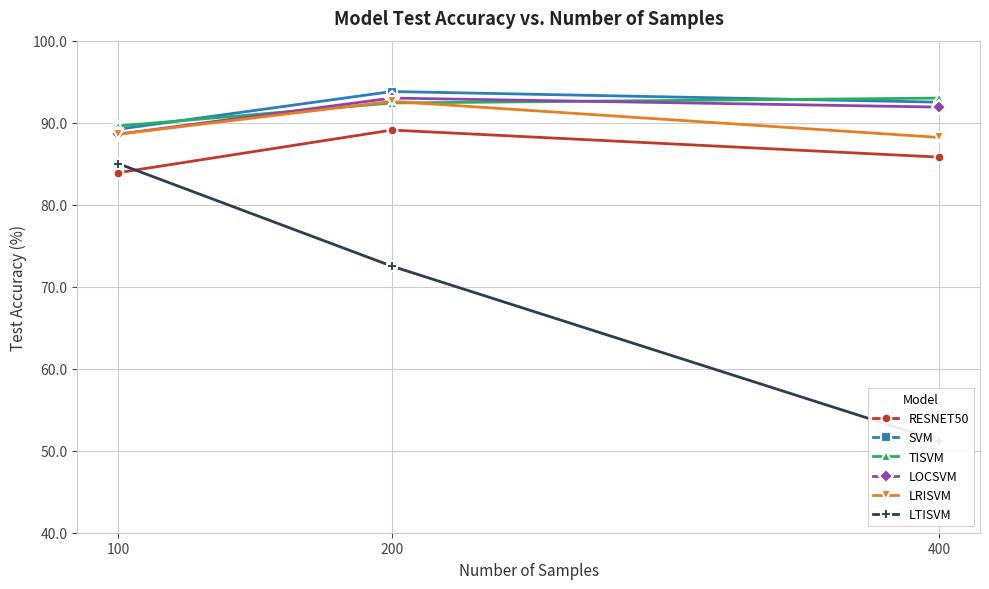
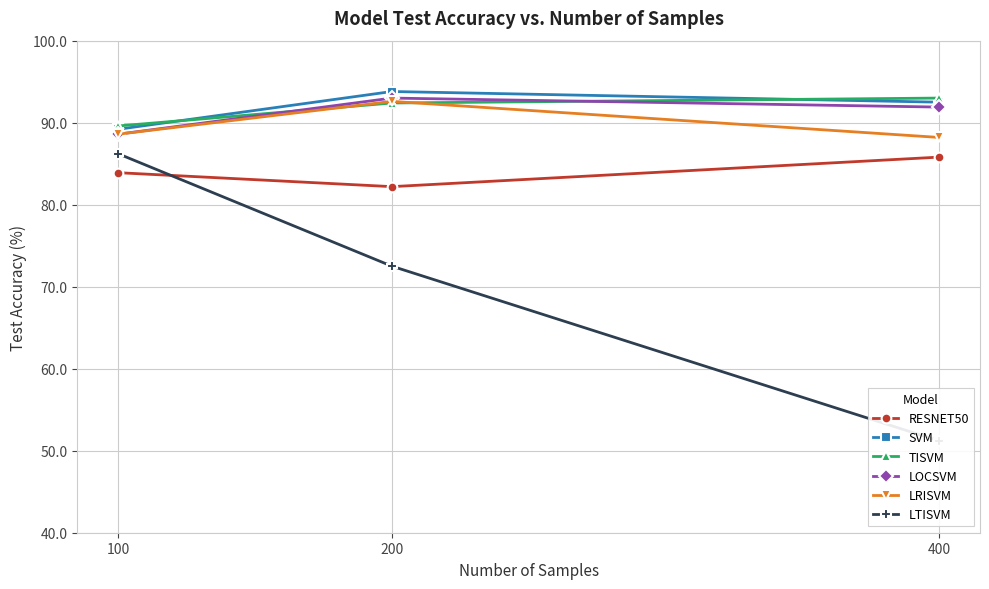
  {
    "RESNET50": {
      "100": 84,
-     "200": 89,
+     "200": 82,
      "400": 86
    },
    "SVM": {
      "100": 89,
      "200": 94,
      "400": 93
    },
    "TISVM": {
      "100": 90,
      "400": 93
    },
    "LOCSVM": {
      "200": 93,
      "400": 92
    },
    "LRISVM": {
      "400": 88
    },
    "LTISVM": {
-     "100": 85,
+     "100": 86,
      "200": 73
    }
  }
